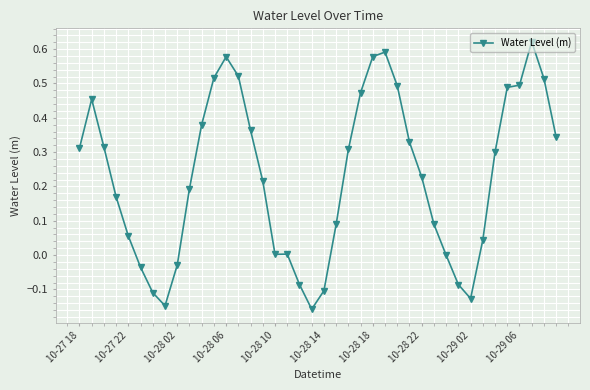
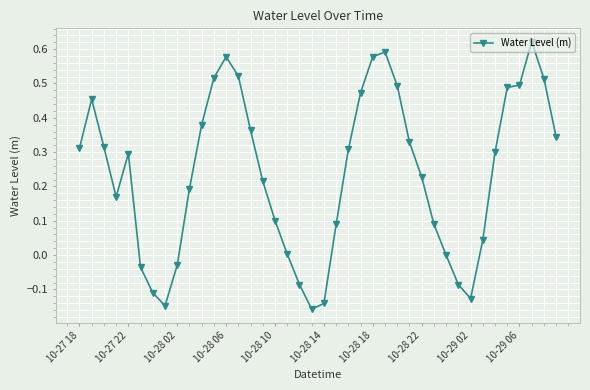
  {
    "10-27 18": 0.31,
-   "10-27 22": 0.06,
+   "10-27 22": 0.30,
    "10-28 02": -0.03,
    "10-28 06": 0.58,
-   "10-28 10": 0.00,
-   "10-28 14": -0.10,
+   "10-28 10": 0.10,
+   "10-28 14": -0.14,
    "10-28 18": 0.58,
    "10-28 22": 0.23,
    "10-29 02": -0.13,
    "10-29 06": 0.50
  }
